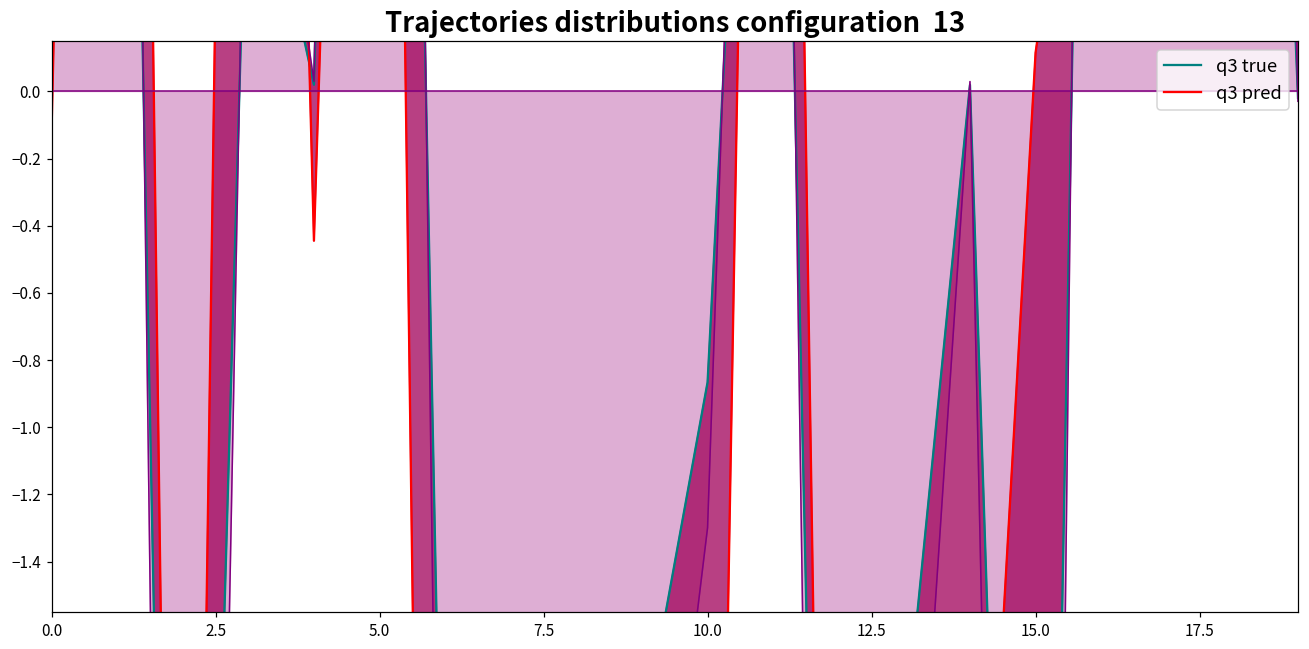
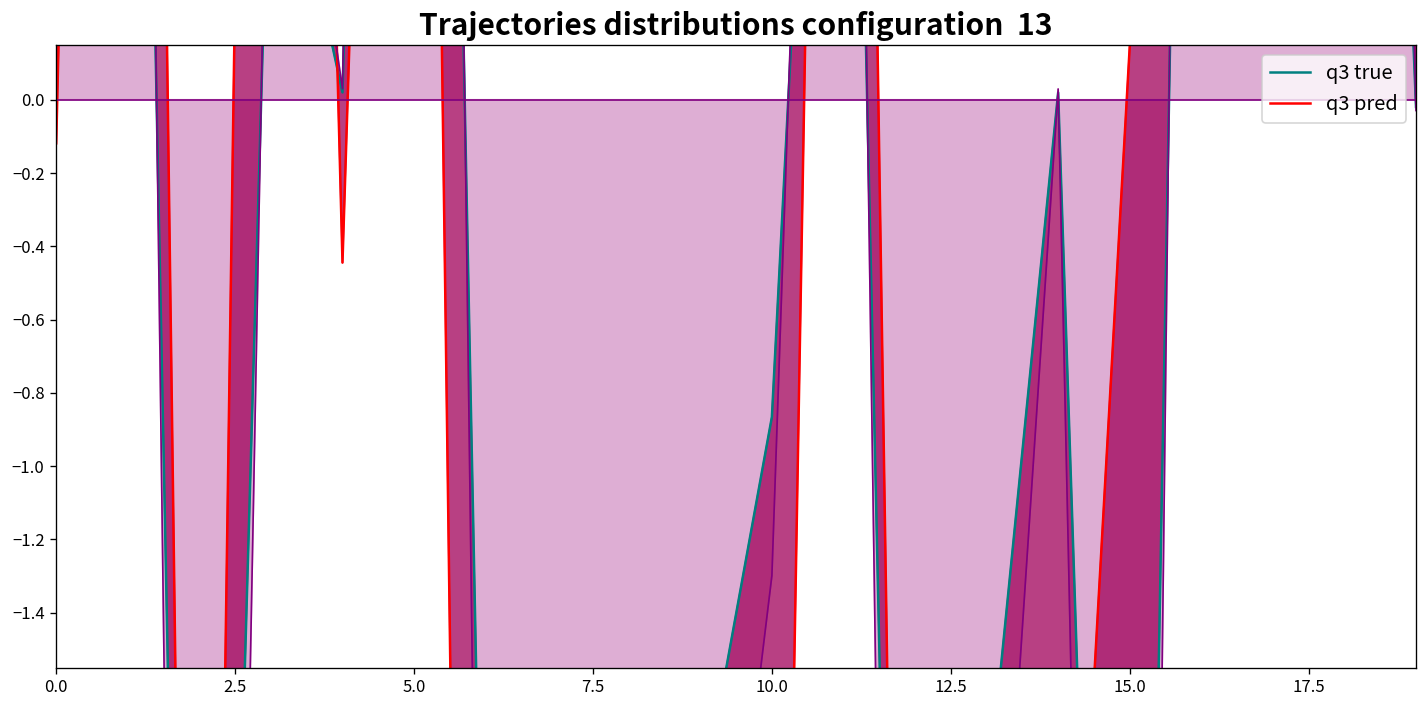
  {
    "q3 pred": {
      "0.0": -0.12,
-     "15.0": 0.12
+     "15.0": 0.15
    }
  }
